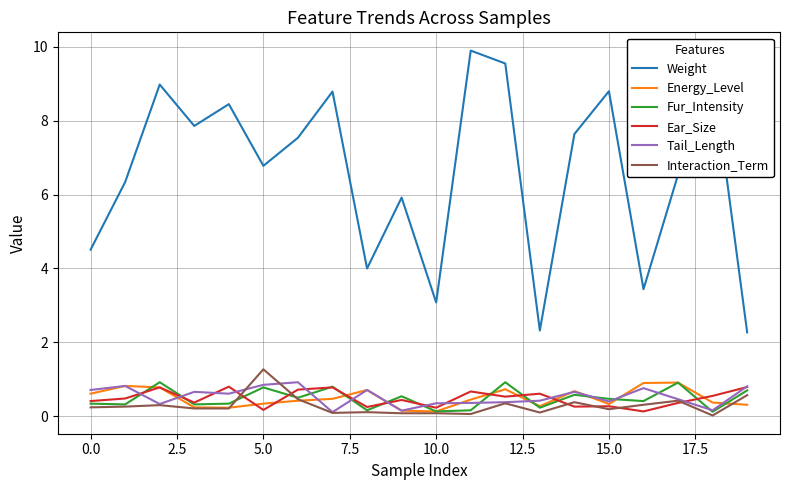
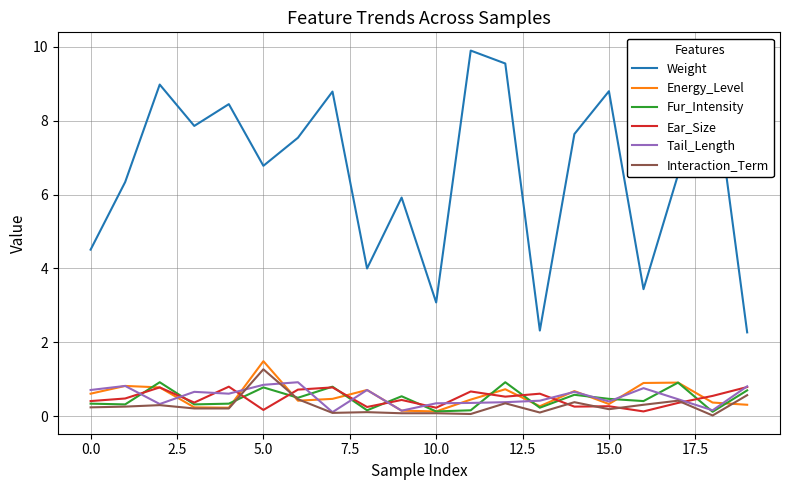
  {
    "Weight": {
      "0.0": 4.5,
      "5.0": 6.8,
      "10.0": 3.1,
      "15.0": 8.8
    },
    "Energy_Level": {
      "0.0": 0.6,
-     "5.0": 0.3
+     "5.0": 1.5
    },
    "Fur_Intensity": {
      "0.0": 0.3,
      "5.0": 0.8
    },
    "Ear_Size": {
      "0.0": 0.4,
      "5.0": 0.2,
      "10.0": 0.2
    },
    "Tail_Length": {
      "0.0": 0.7,
      "5.0": 0.9,
      "10.0": 0.4
    },
    "Interaction_Term": {
      "0.0": 0.2,
      "5.0": 1.3,
      "15.0": 0.2
    }
  }
